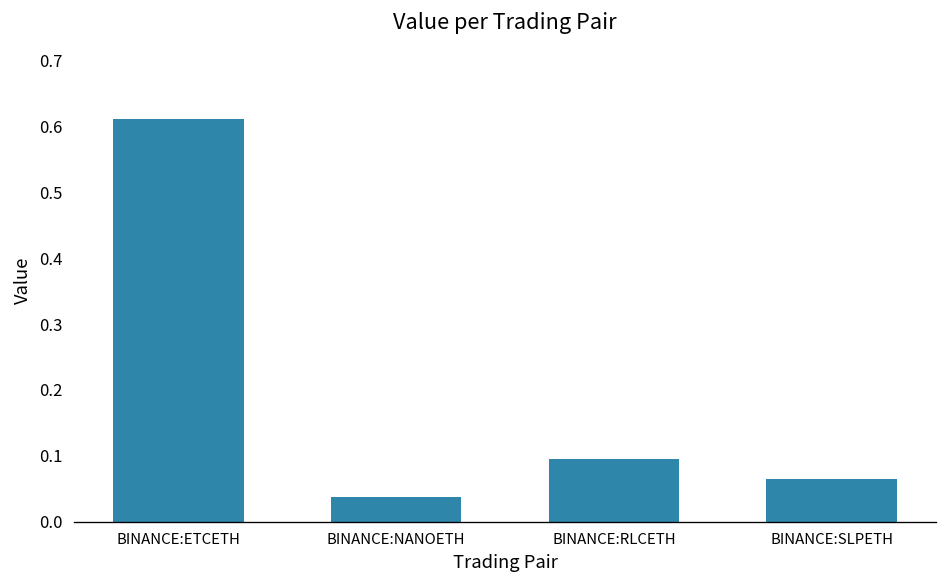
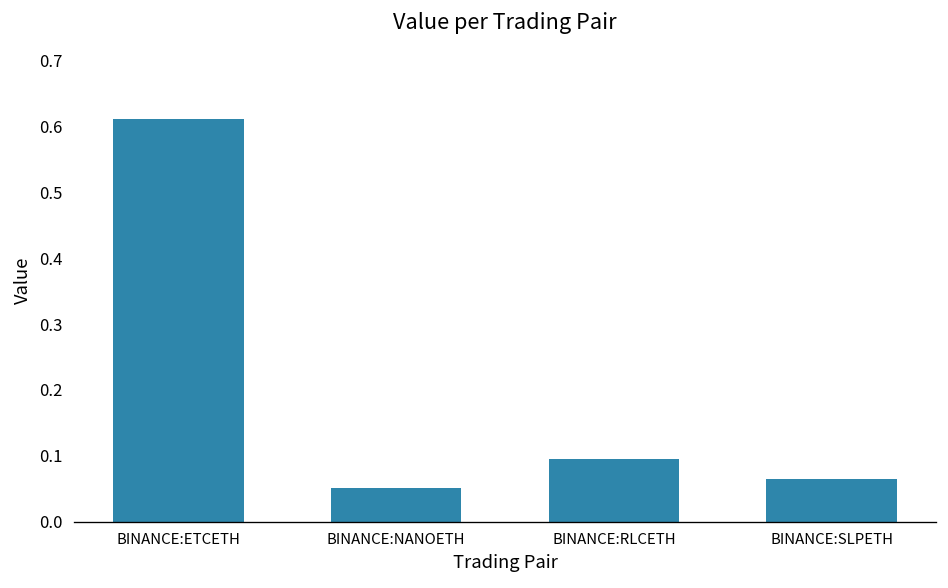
  {
    "BINANCE:ETCETH": 0.61,
-   "BINANCE:NANOETH": 0.04,
+   "BINANCE:NANOETH": 0.05,
    "BINANCE:RLCETH": 0.10,
    "BINANCE:SLPETH": 0.07
  }
